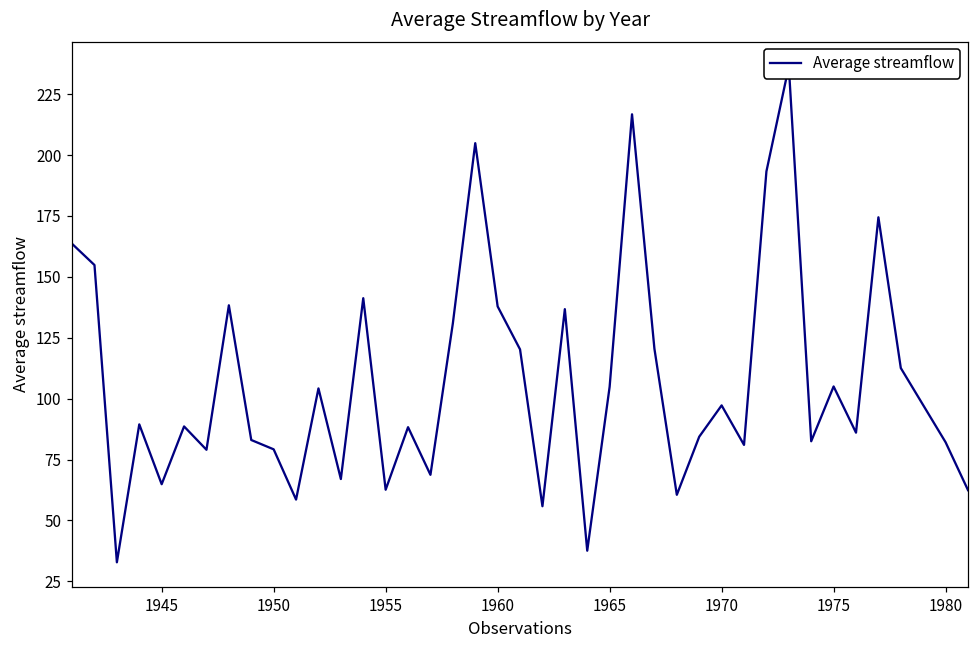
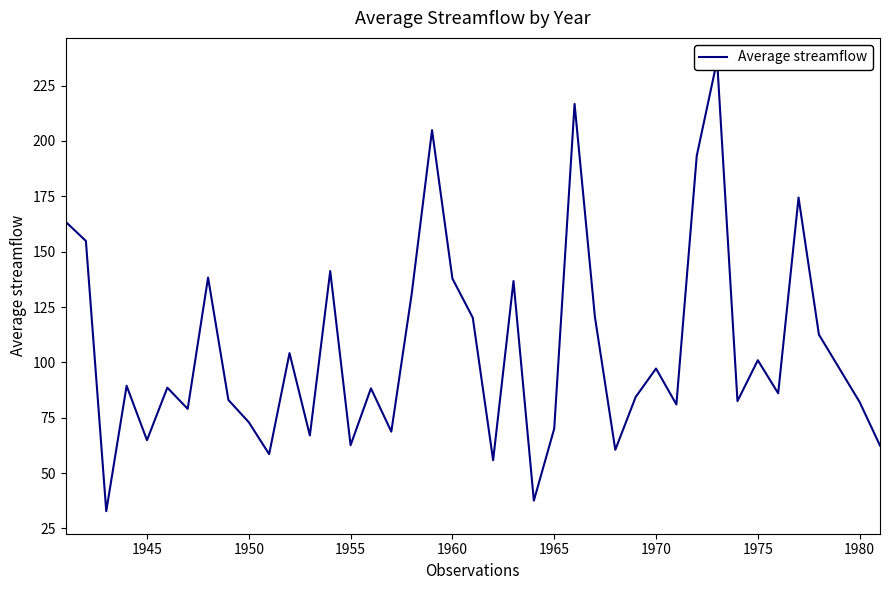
  {
    "1945": 65,
-   "1950": 79,
+   "1950": 73,
    "1955": 63,
    "1960": 138,
-   "1965": 105,
+   "1965": 70,
    "1970": 97,
-   "1975": 105,
+   "1975": 101,
    "1980": 82
  }
